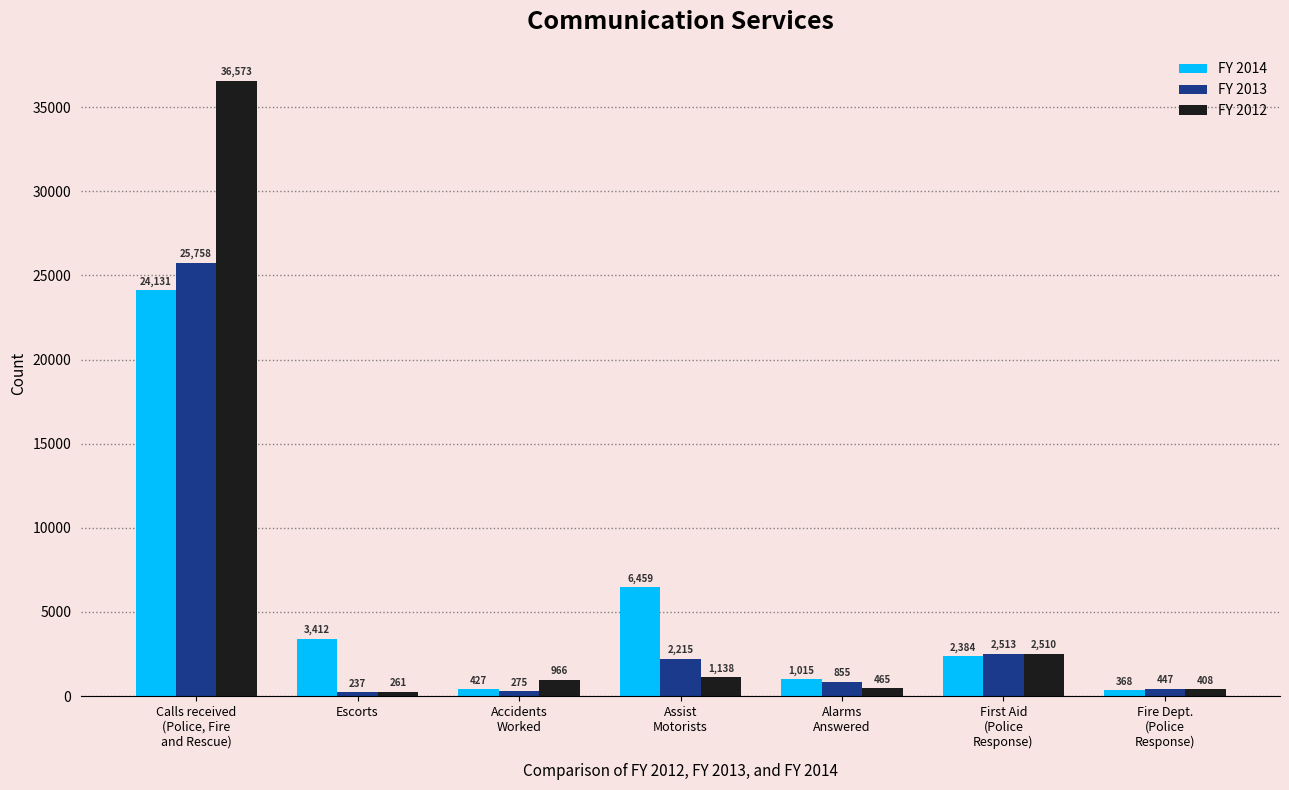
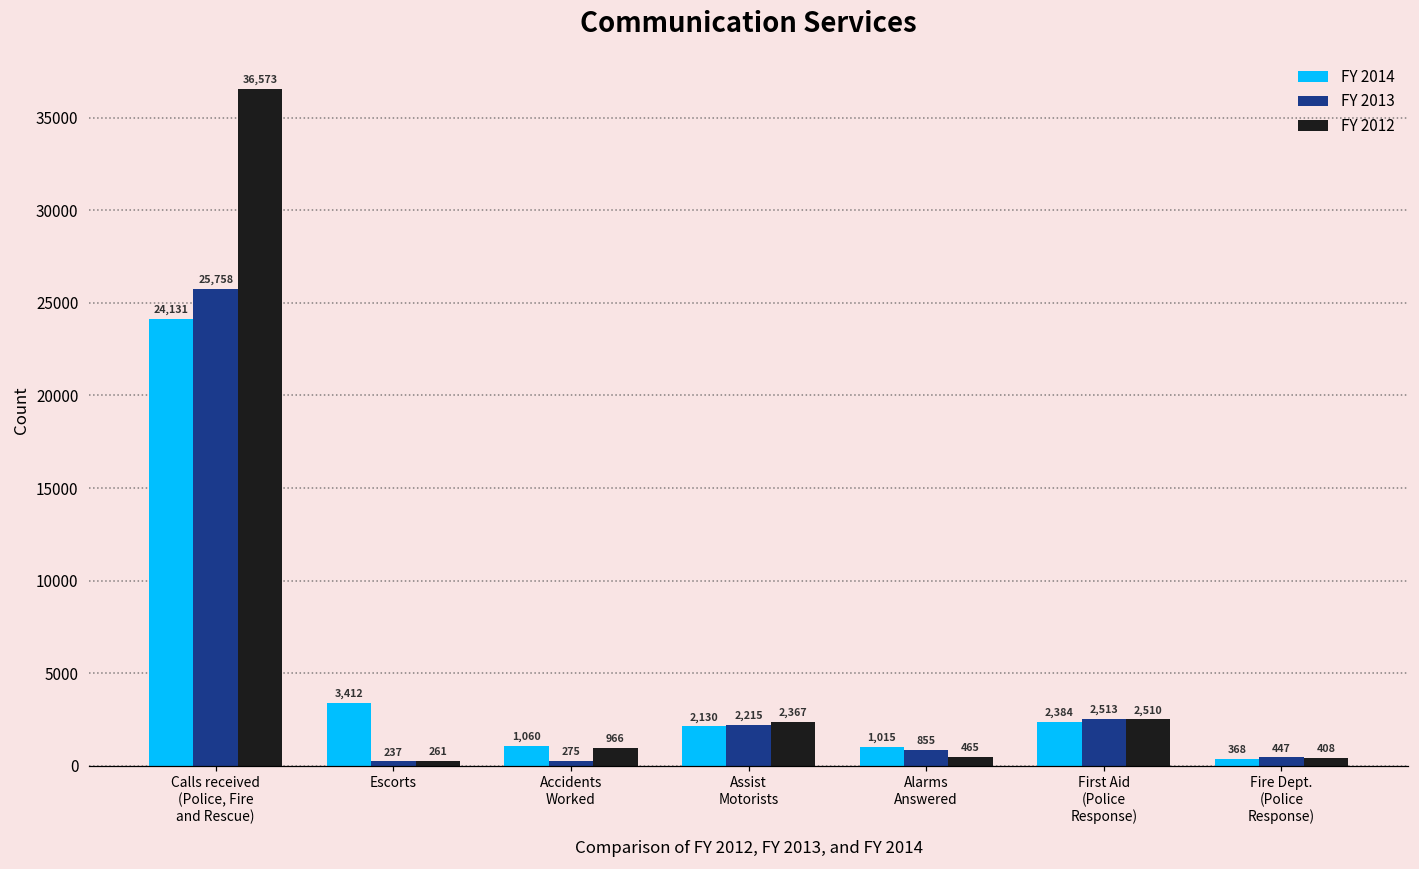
  {
    "FY 2014": {
      "Calls received (Police, Fire and Rescue)": "24,131",
      "Escorts": "3,412",
-     "Accidents Worked": "427",
-     "Assist Motorists": "6,459",
+     "Accidents Worked": "1,060",
+     "Assist Motorists": "2,130",
      "Alarms Answered": "1,015",
      "First Aid (Police Response)": "2,384",
      "Fire Dept. (Police Response)": "368"
    },
    "FY 2013": {
      "Calls received (Police, Fire and Rescue)": "25,758",
      "Escorts": "237",
      "Assist Motorists": "2,215",
      "Alarms Answered": "855",
      "First Aid (Police Response)": "2,513",
      "Fire Dept. (Police Response)": "447"
    },
    "FY 2012": {
      "Calls received (Police, Fire and Rescue)": "36,573",
      "Escorts": "261",
      "Accidents Worked": "966",
-     "Assist Motorists": "1,138",
+     "Assist Motorists": "2,367",
      "Alarms Answered": "465",
      "First Aid (Police Response)": "2,510",
      "Fire Dept. (Police Response)": "408"
    }
  }
